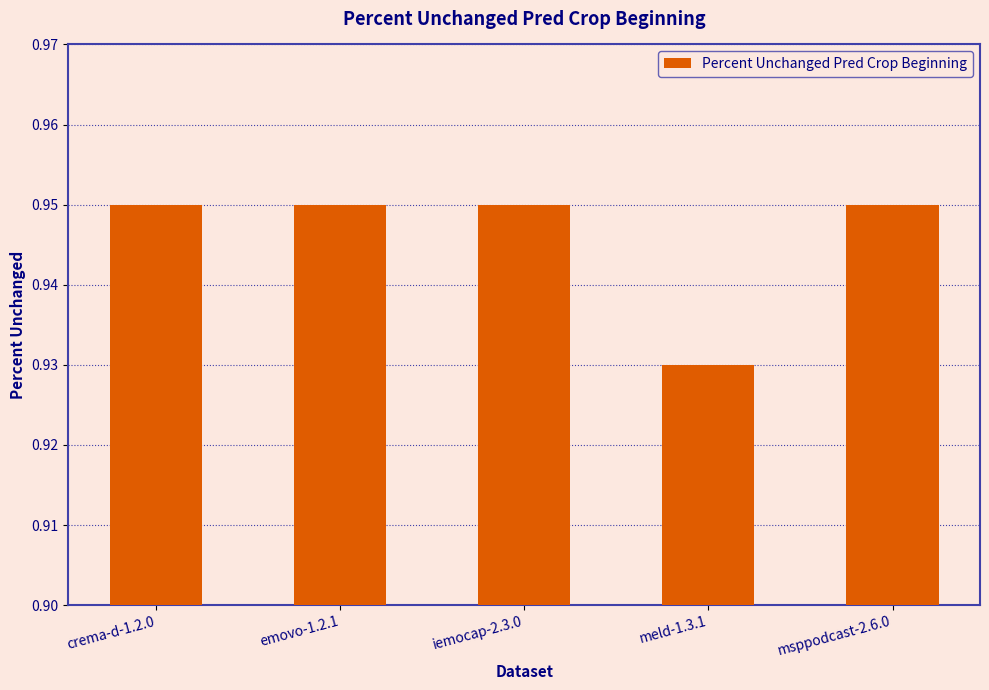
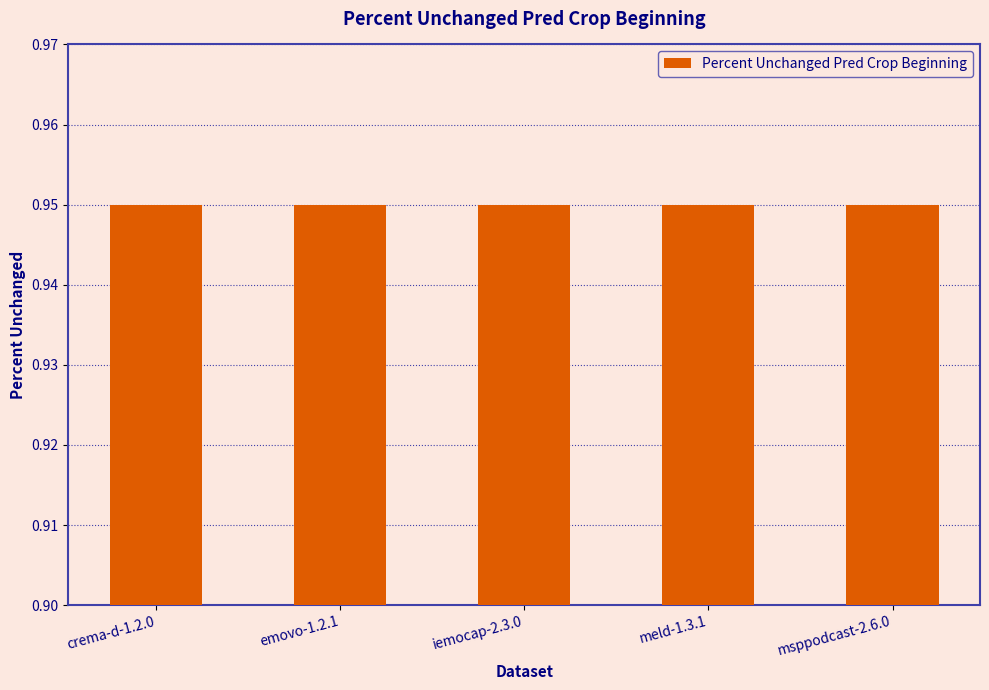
  {
    "crema-d-1.2.0": 0.95,
    "emovo-1.2.1": 0.95,
    "iemocap-2.3.0": 0.95,
-   "meld-1.3.1": 0.93,
+   "meld-1.3.1": 0.95,
    "msppodcast-2.6.0": 0.95
  }
